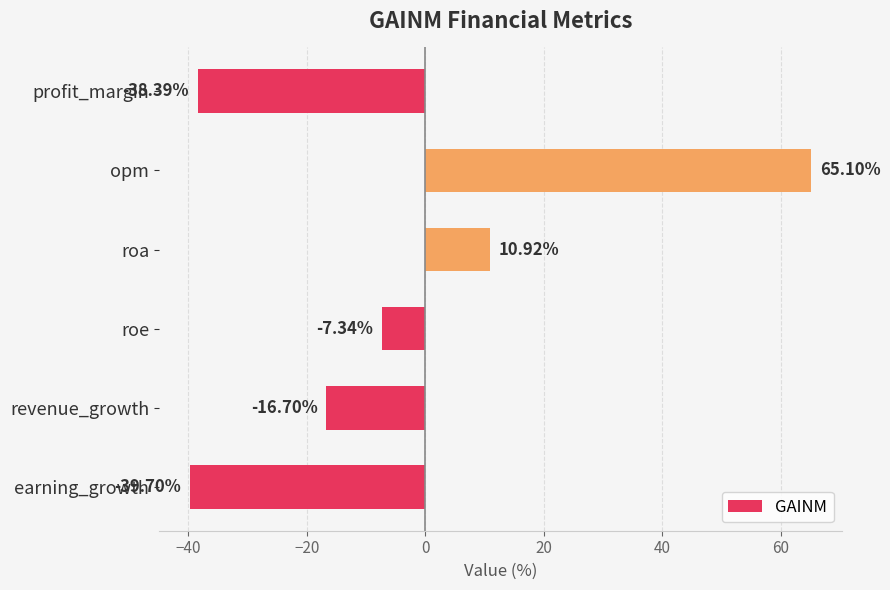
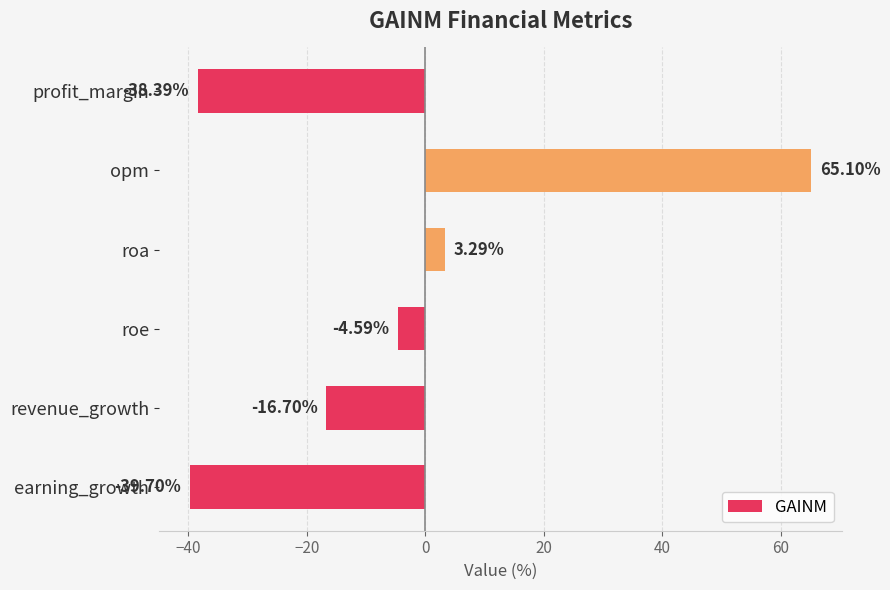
  {
    "profit_margin": "-38.39%",
    "opm": "65.10%",
-   "roa": "10.92%",
-   "roe": "-7.34%",
+   "roa": "3.29%",
+   "roe": "-4.59%",
    "revenue_growth": "-16.70%",
    "earning_growth": "-39.70%"
  }
